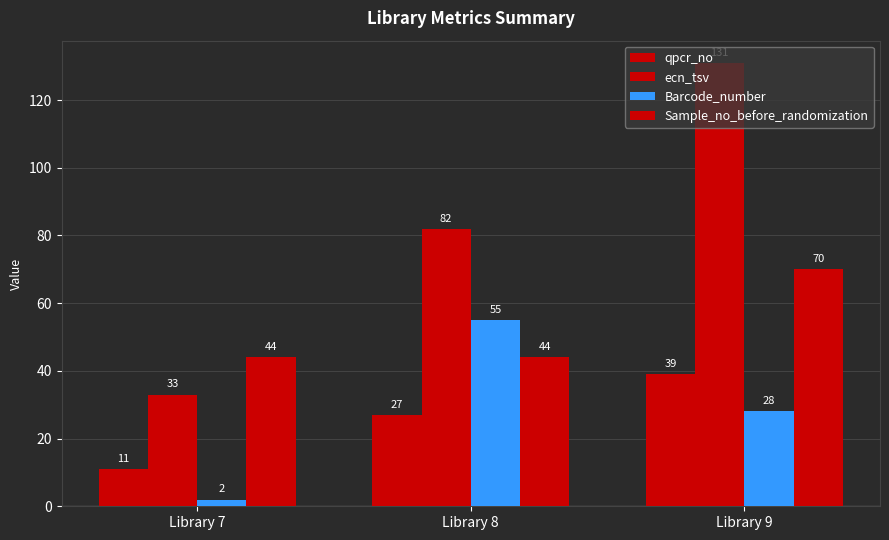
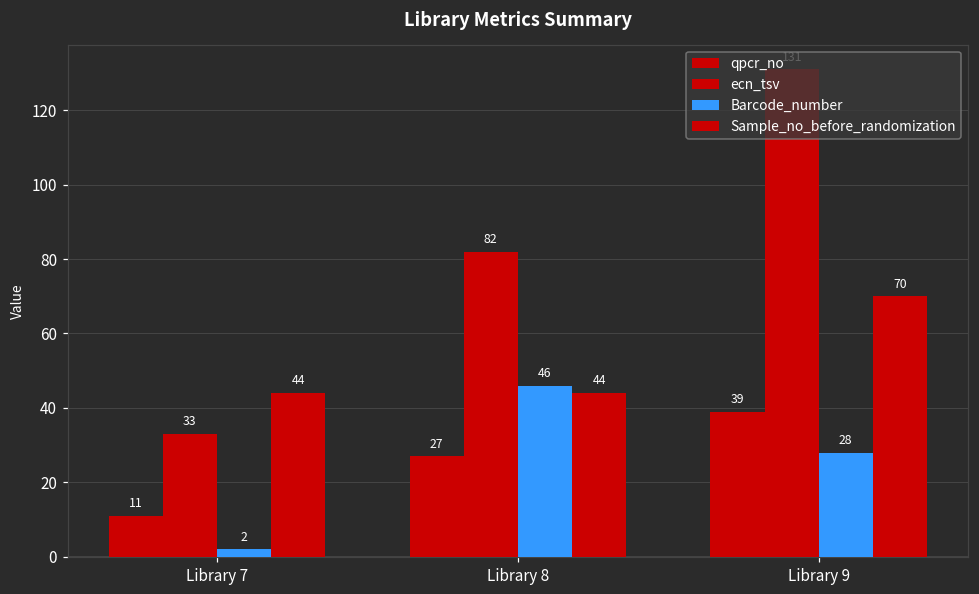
  {
    "Barcode_number": {
      "Library 7": 2,
-     "Library 8": 55,
+     "Library 8": 46,
      "Library 9": 28
    }
  }
